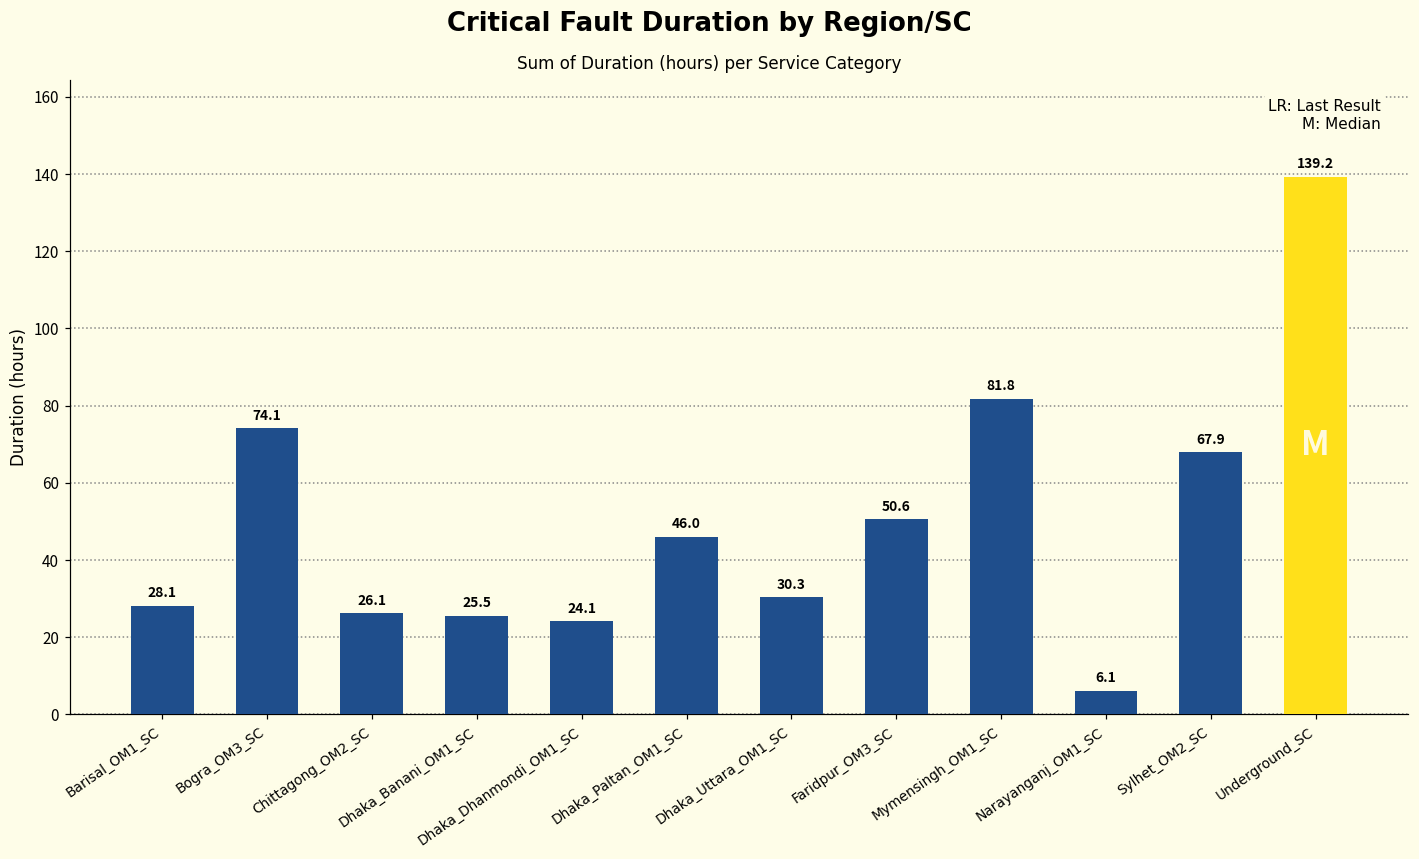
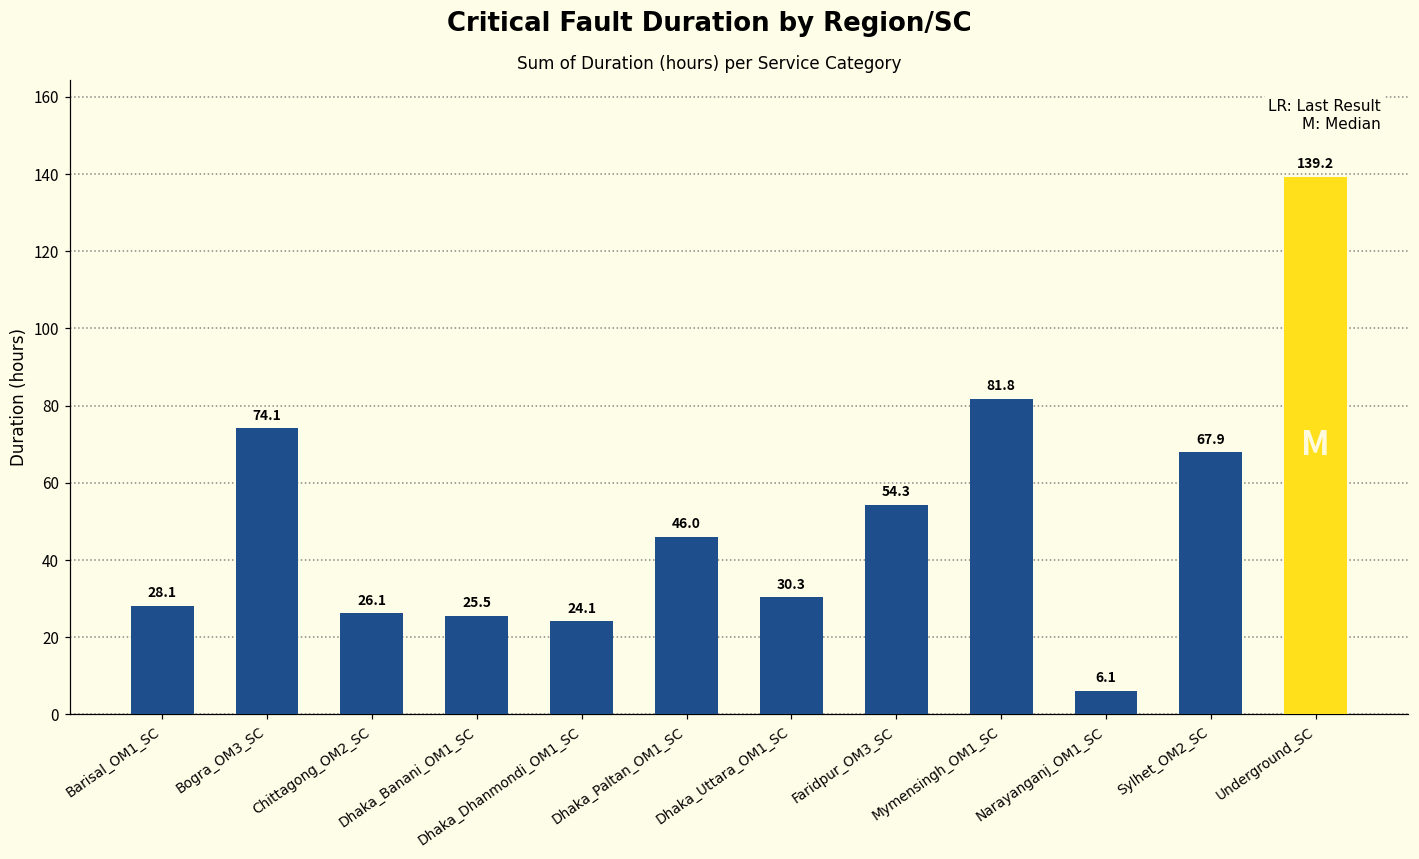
  {
    "Barisal_OM1_SC": 28.1,
    "Bogra_OM3_SC": 74.1,
    "Chittagong_OM2_SC": 26.1,
    "Dhaka_Banani_OM1_SC": 25.5,
    "Dhaka_Dhanmondi_OM1_SC": 24.1,
    "Dhaka_Paltan_OM1_SC": 46.0,
    "Dhaka_Uttara_OM1_SC": 30.3,
-   "Faridpur_OM3_SC": 50.6,
+   "Faridpur_OM3_SC": 54.3,
    "Mymensingh_OM1_SC": 81.8,
    "Narayanganj_OM1_SC": 6.1,
    "Sylhet_OM2_SC": 67.9,
    "Underground_SC": 139.2
  }
